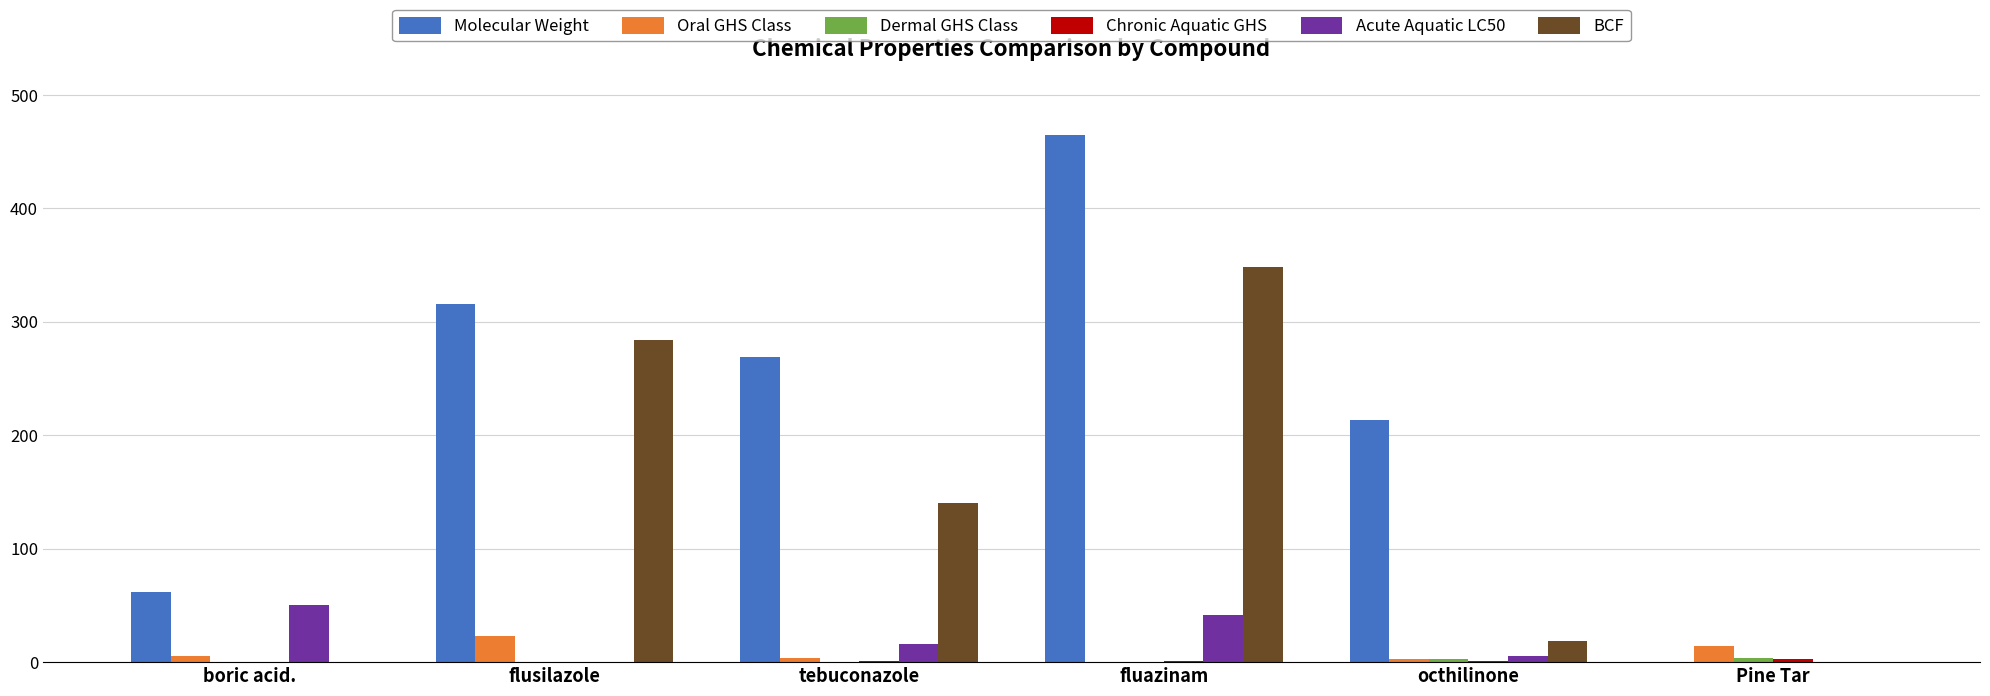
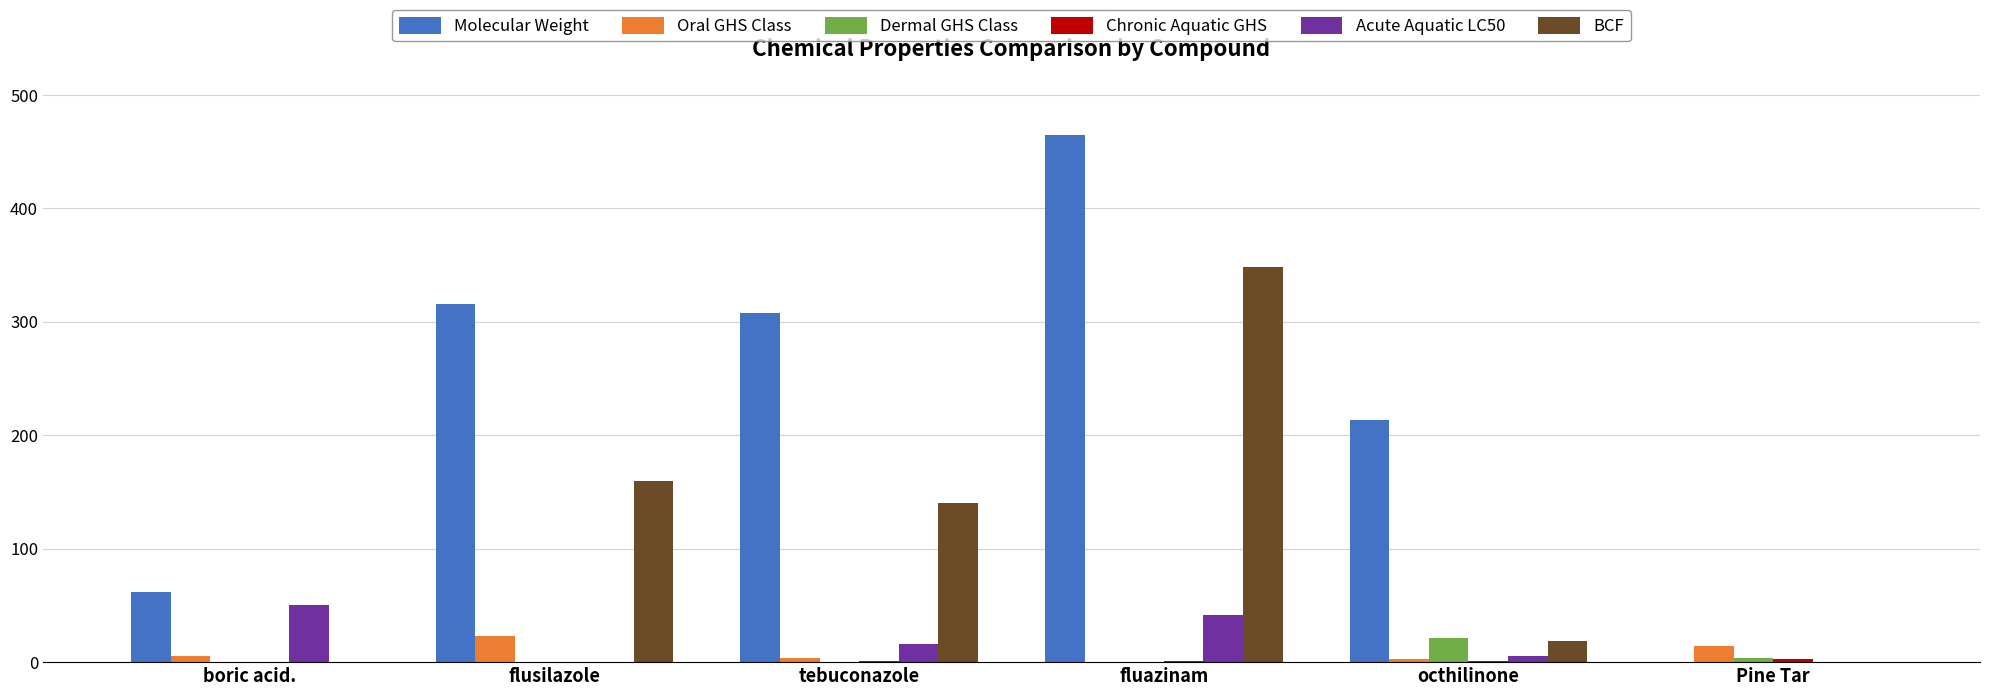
  {
    "Molecular Weight": {
      "boric acid.": 62,
      "flusilazole": 315,
-     "tebuconazole": 269,
+     "tebuconazole": 308,
      "fluazinam": 465,
      "octhilinone": 213,
      "Pine Tar": 0
    },
    "Oral GHS Class": {
      "boric acid.": 5,
      "flusilazole": 23,
      "tebuconazole": 4,
      "fluazinam": 0,
      "octhilinone": 3,
      "Pine Tar": 14
    },
    "Dermal GHS Class": {
      "boric acid.": 0,
      "flusilazole": 0,
      "tebuconazole": 0,
      "fluazinam": 0,
-     "octhilinone": 3,
+     "octhilinone": 21,
      "Pine Tar": 4
    },
    "Chronic Aquatic GHS": {
      "boric acid.": 0,
      "flusilazole": 0,
      "Pine Tar": 3
    },
    "Acute Aquatic LC50": {
      "boric acid.": 50,
      "flusilazole": 0,
      "tebuconazole": 16,
      "fluazinam": 42,
      "octhilinone": 5,
      "Pine Tar": 0
    },
    "BCF": {
      "boric acid.": 0,
-     "flusilazole": 284,
+     "flusilazole": 160,
      "tebuconazole": 140,
      "fluazinam": 348,
      "octhilinone": 19,
      "Pine Tar": 0
    }
  }
